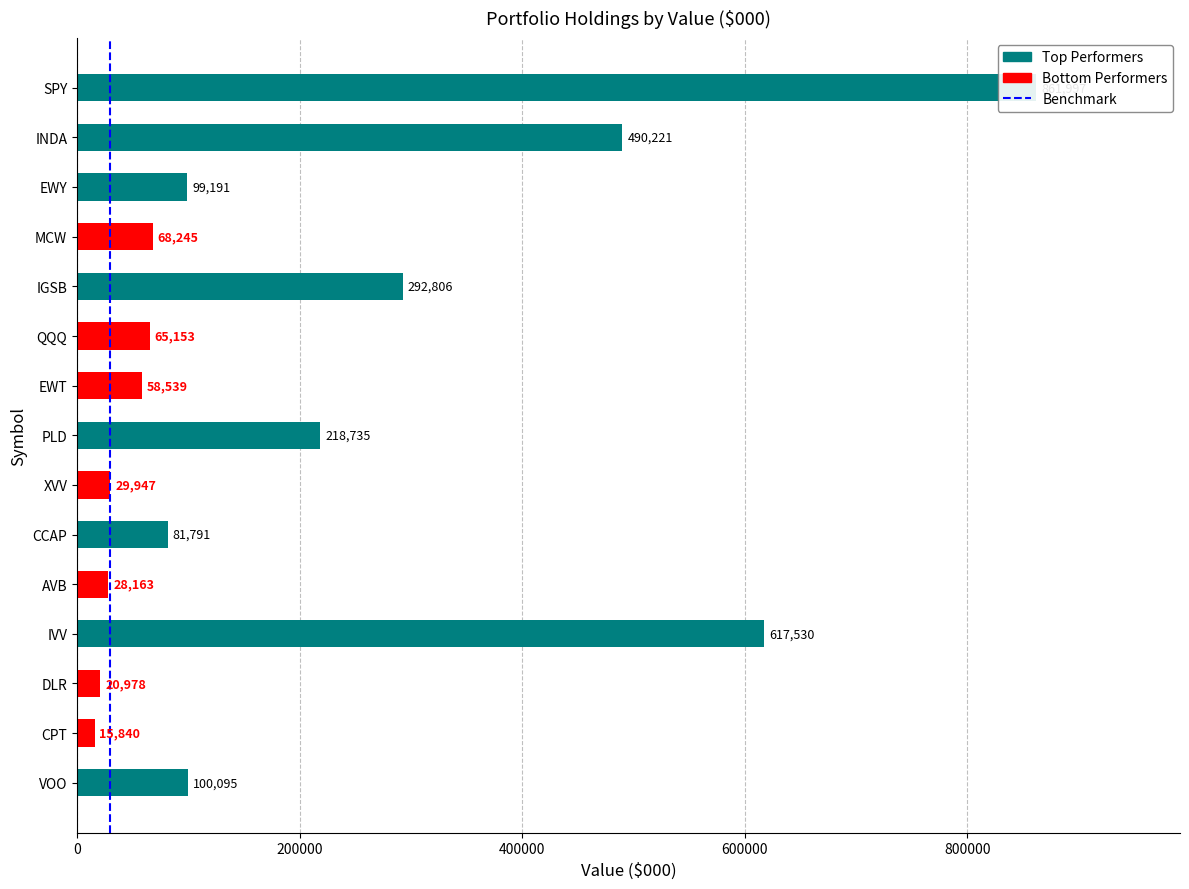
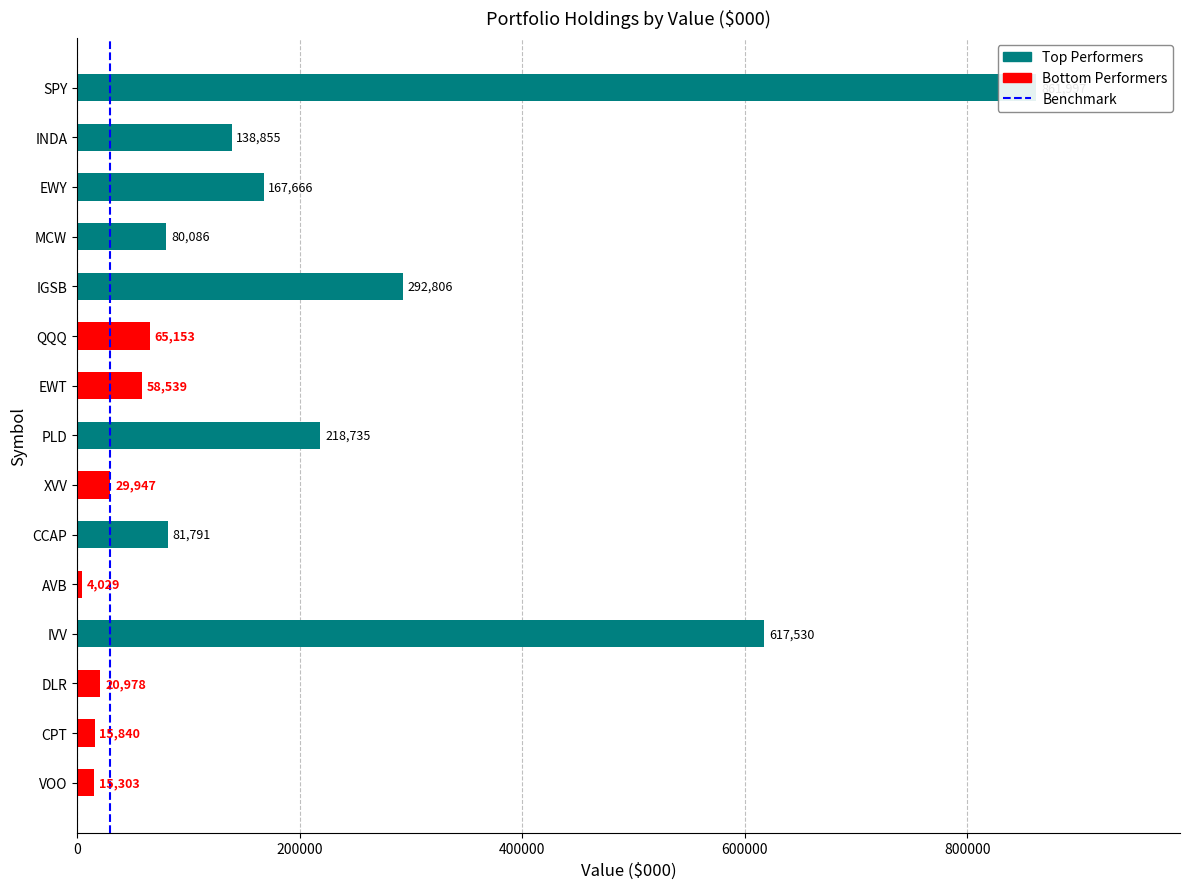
  {
-   "INDA": "490,221",
-   "EWY": "99,191",
-   "MCW": "68,245",
+   "INDA": "138,855",
+   "EWY": "167,666",
+   "MCW": "80,086",
    "IGSB": "292,806",
    "QQQ": "65,153",
    "EWT": "58,539",
    "PLD": "218,735",
    "XVV": "29,947",
    "CCAP": "81,791",
-   "AVB": "28,163",
+   "AVB": "4,029",
    "IVV": "617,530",
    "DLR": "20,978",
    "CPT": "15,840",
-   "VOO": "100,095"
+   "VOO": "15,303"
  }
